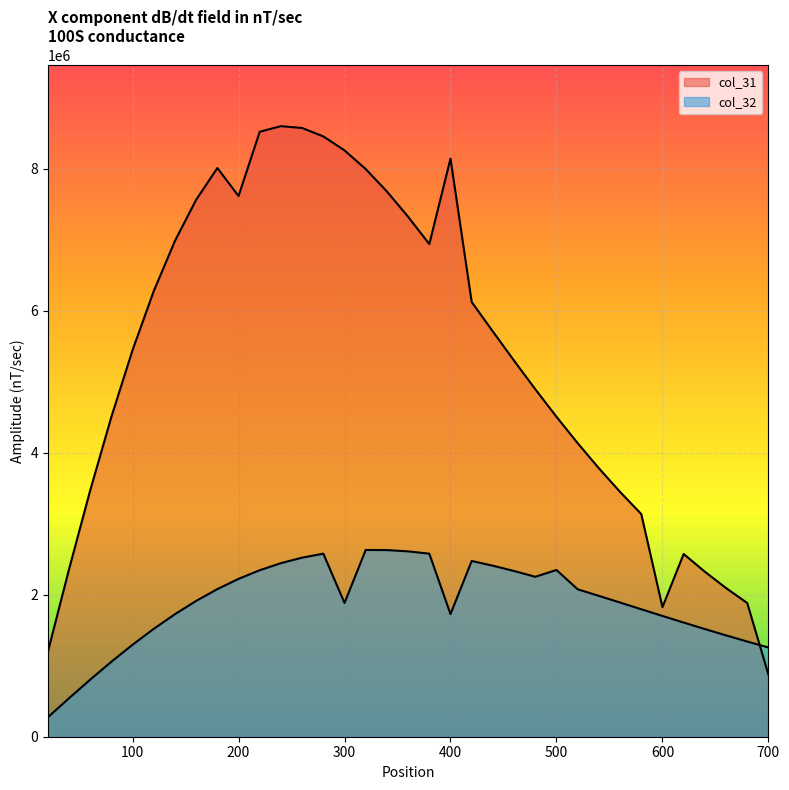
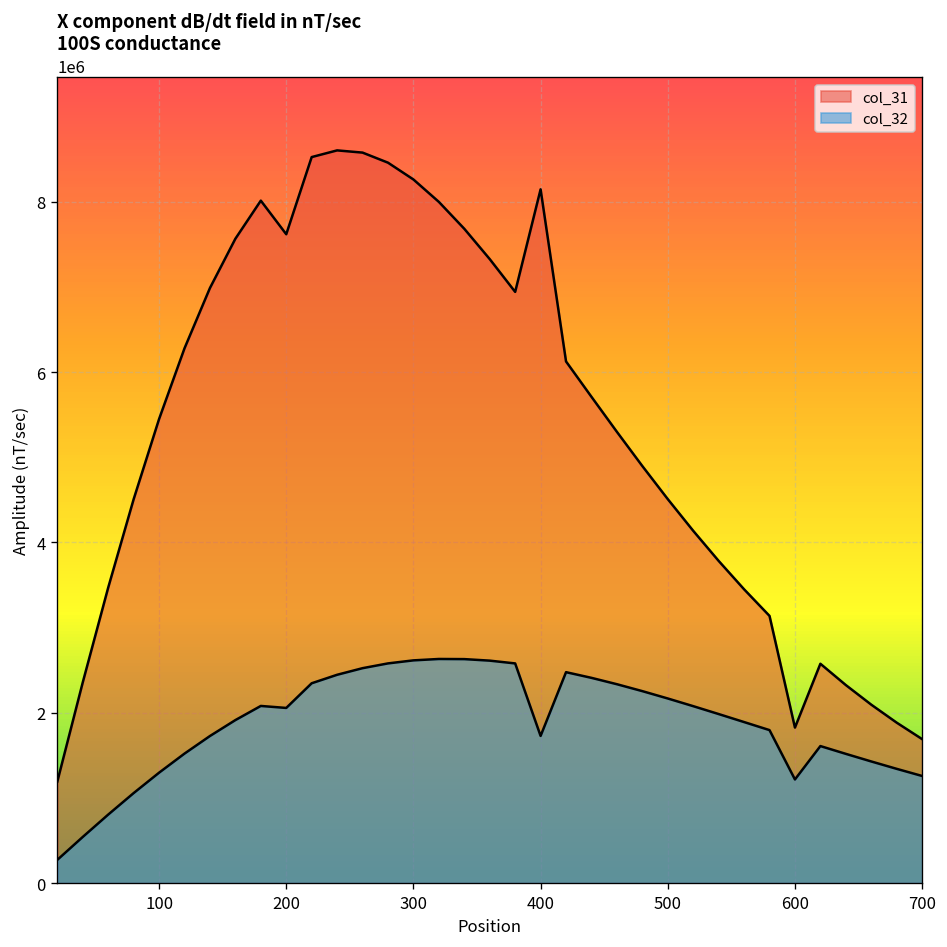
  {
    "col_31": {
      "100": 5400000,
      "200": 7600000,
      "300": 8300000,
      "400": 8100000,
      "500": 4500000,
      "600": 1800000,
-     "700": 900000
+     "700": 1700000
    },
    "col_32": {
      "100": 1300000,
-     "200": 2200000,
-     "300": 1900000,
+     "200": 2100000,
+     "300": 2600000,
      "400": 1700000,
-     "500": 2300000,
-     "600": 1700000,
+     "500": 2200000,
+     "600": 1200000,
      "700": 1300000
    }
  }
